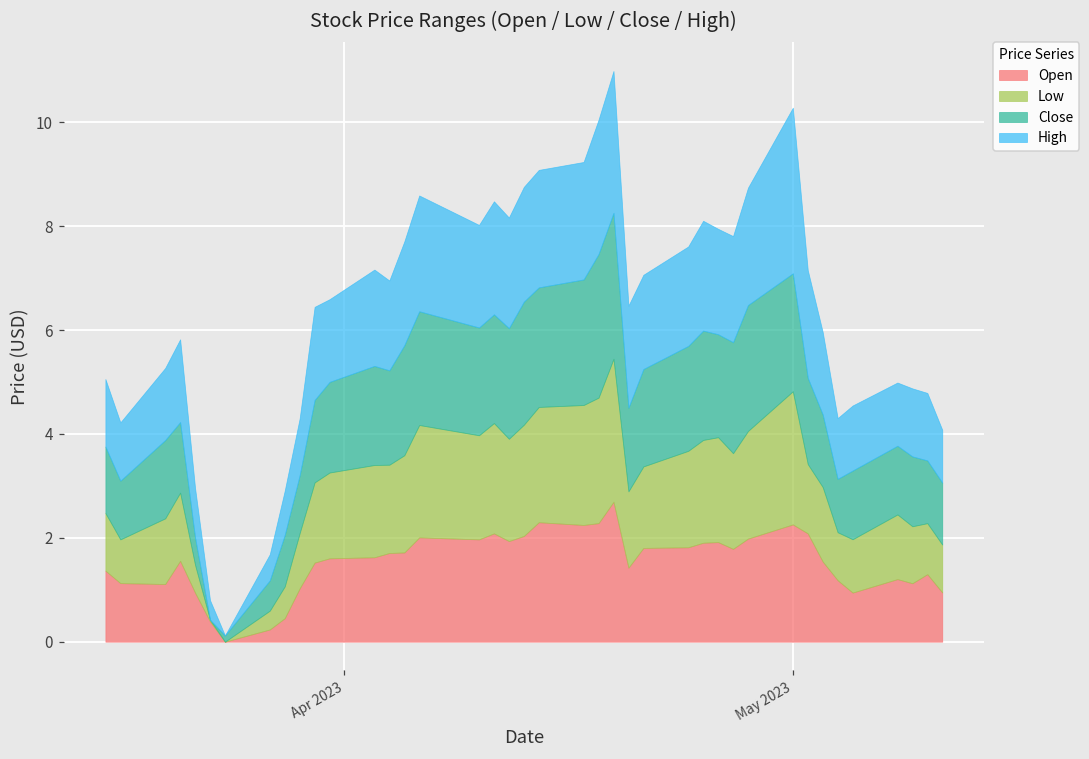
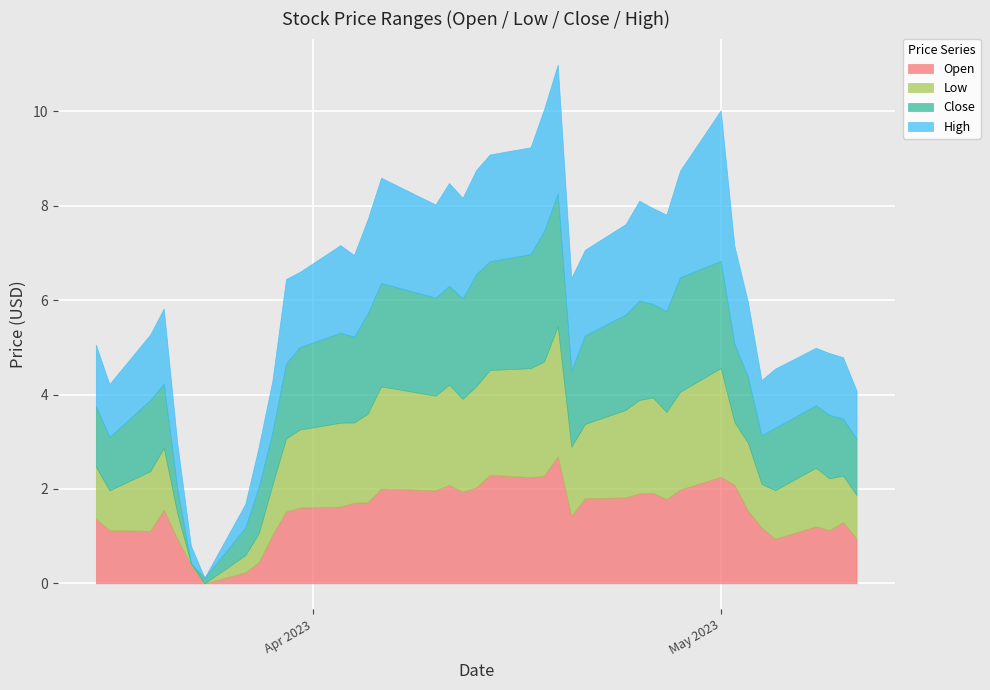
  {
    "Open": {
      "May 2023": 2.3
    },
    "Low": {
-     "May 2023": 2.6
+     "May 2023": 2.3
    },
    "Close": {
      "May 2023": 2.3
    },
    "High": {
      "May 2023": 3.2
    }
  }
